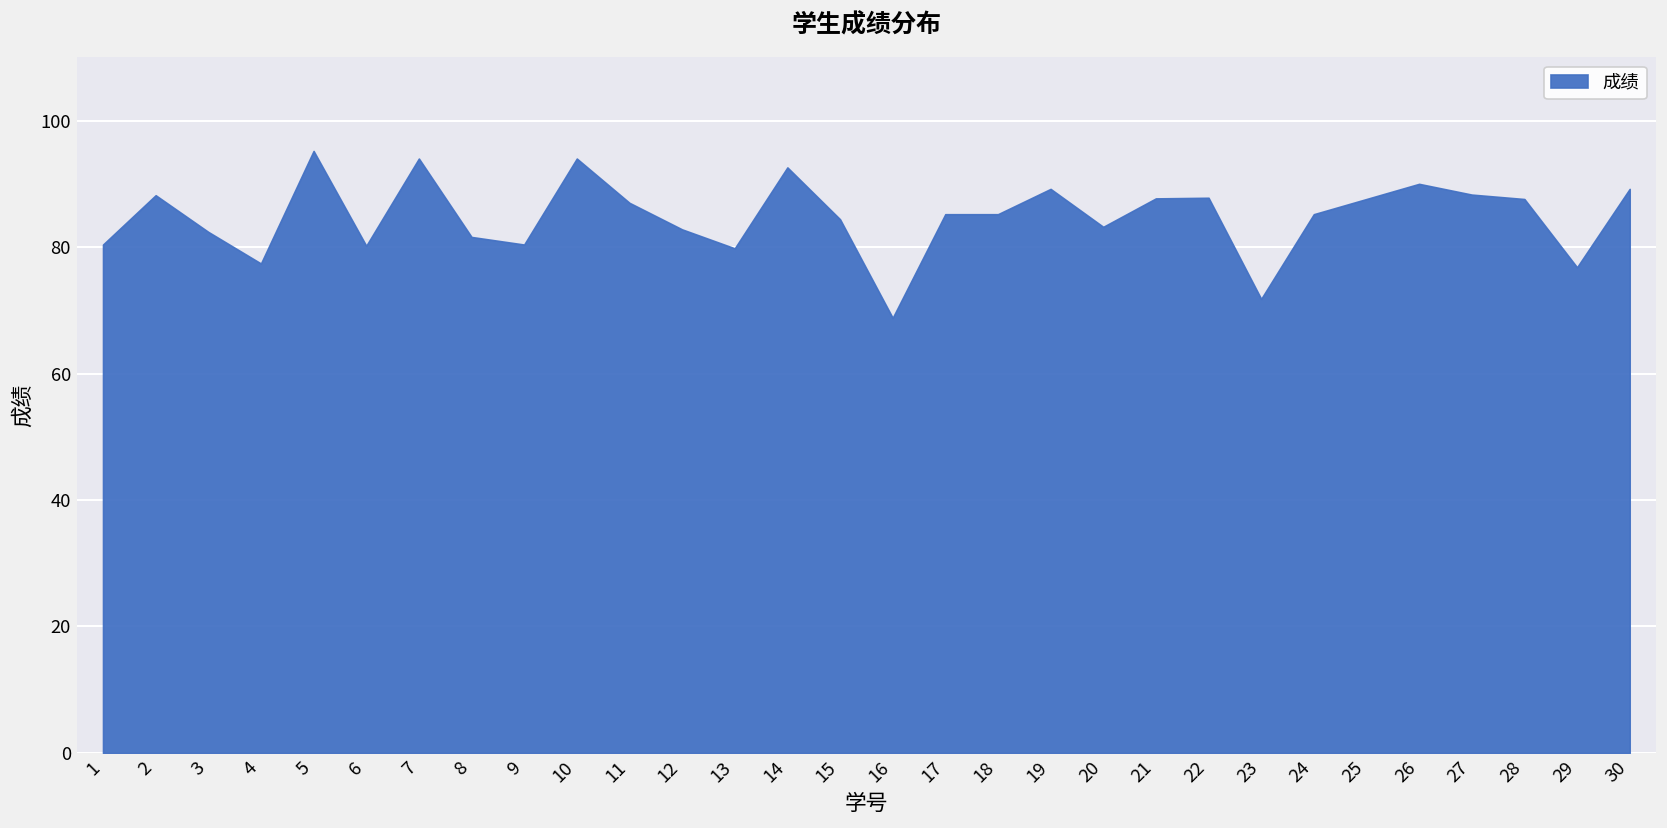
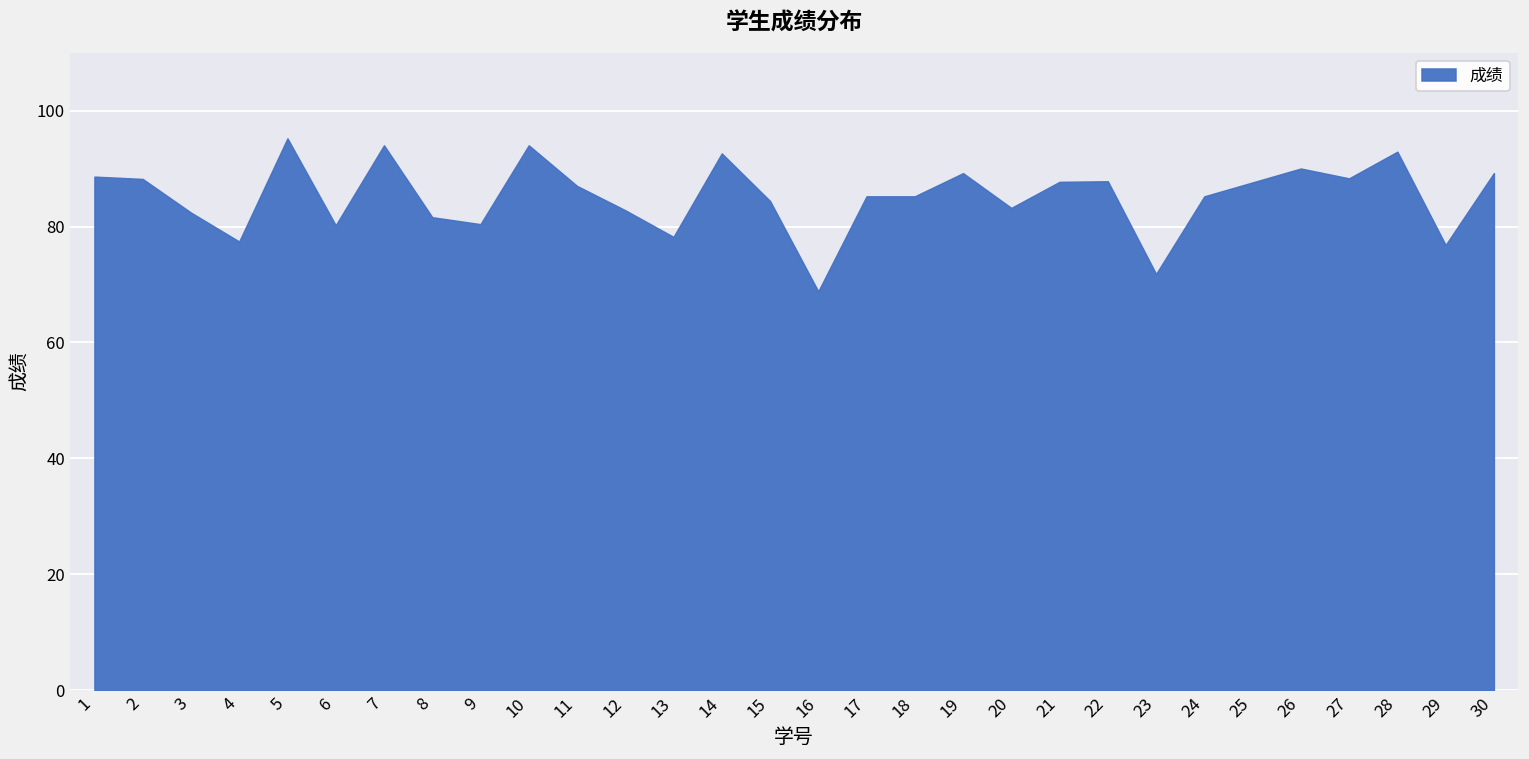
  {
-   "1": 80,
+   "1": 89,
    "2": 88,
    "3": 82,
    "4": 77,
    "5": 95,
    "6": 80,
    "7": 94,
    "8": 82,
    "9": 80,
    "10": 94,
    "11": 87,
    "12": 83,
-   "13": 80,
+   "13": 78,
    "14": 93,
    "15": 84,
    "16": 69,
    "17": 85,
    "18": 85,
    "19": 89,
    "20": 83,
    "21": 88,
    "22": 88,
    "23": 72,
    "24": 85,
    "25": 88,
    "26": 90,
    "27": 88,
-   "28": 88,
+   "28": 93,
    "29": 77,
    "30": 89
  }
